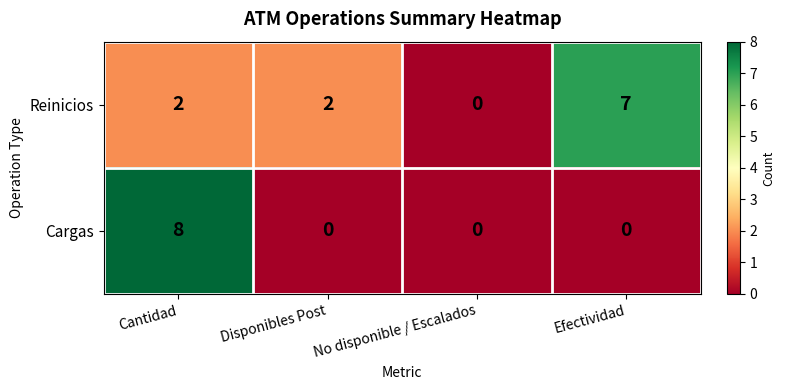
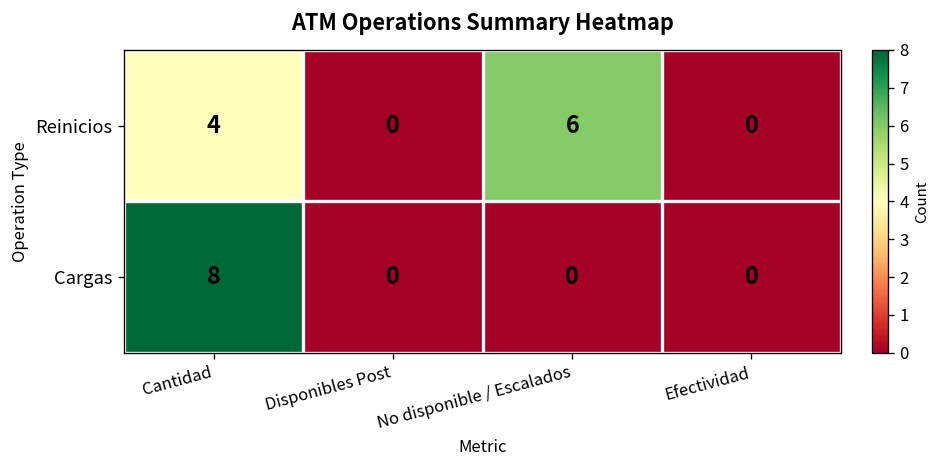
  {
    "Reinicios": {
-     "Cantidad": 2,
-     "Disponibles Post": 2,
-     "No disponible / Escalados": 0,
-     "Efectividad": 7
+     "Cantidad": 4,
+     "Disponibles Post": 0,
+     "No disponible / Escalados": 6,
+     "Efectividad": 0
    },
    "Cargas": {
      "Cantidad": 8,
      "Disponibles Post": 0,
      "No disponible / Escalados": 0,
      "Efectividad": 0
    }
  }
